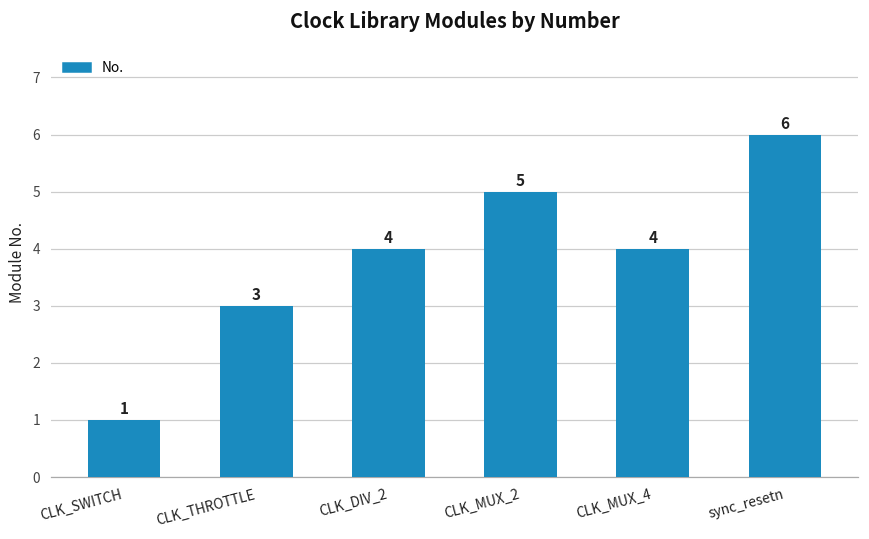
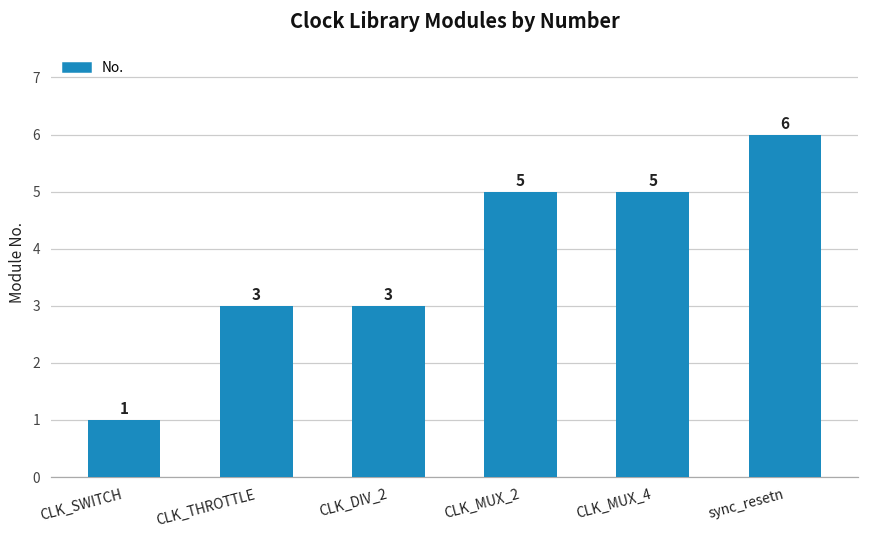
  {
    "CLK_SWITCH": 1,
    "CLK_THROTTLE": 3,
-   "CLK_DIV_2": 4,
+   "CLK_DIV_2": 3,
    "CLK_MUX_2": 5,
-   "CLK_MUX_4": 4,
+   "CLK_MUX_4": 5,
    "sync_resetn": 6
  }
